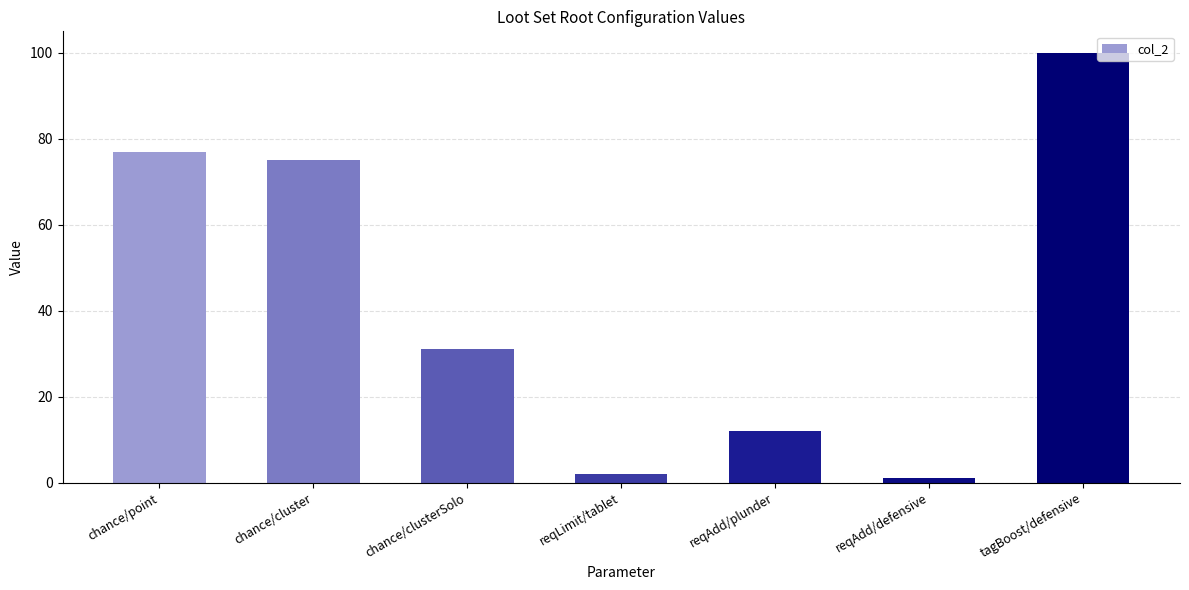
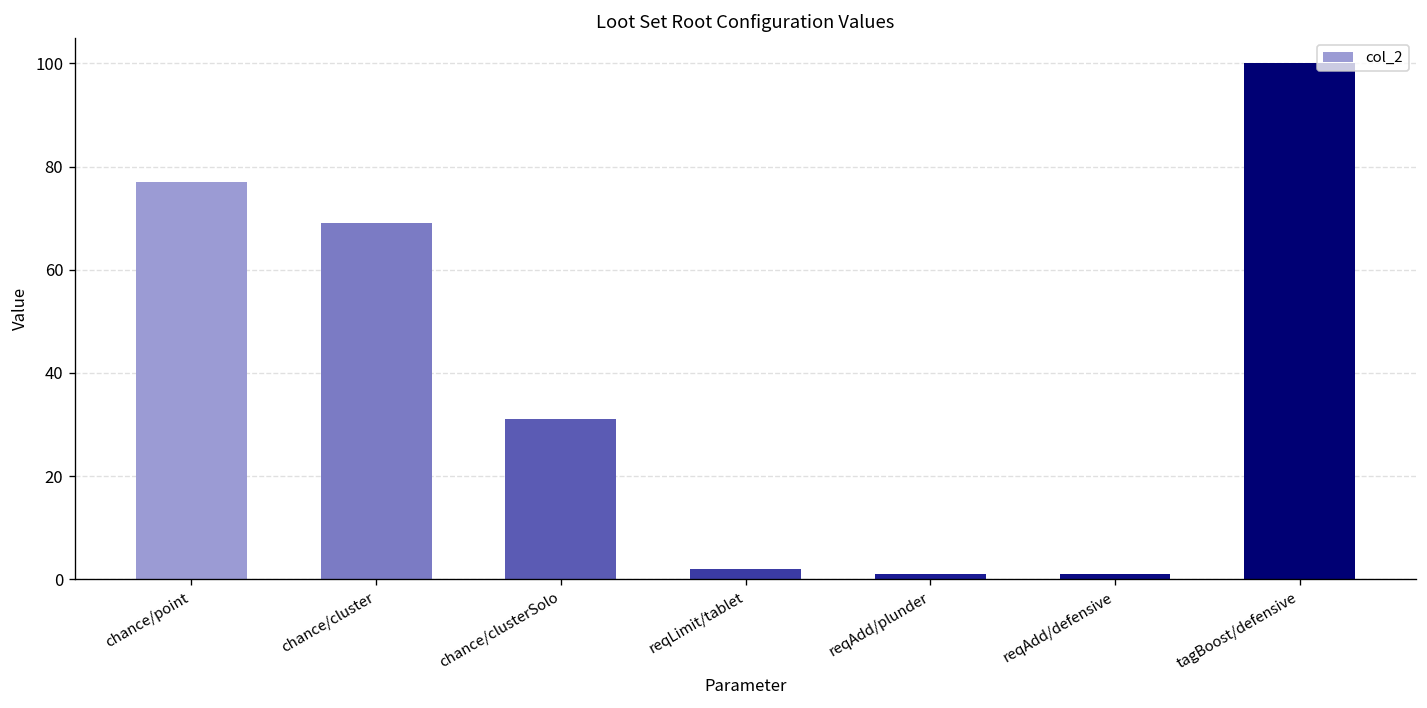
  {
    "chance/point": 77,
-   "chance/cluster": 75,
+   "chance/cluster": 69,
    "chance/clusterSolo": 31,
    "reqLimit/tablet": 2,
-   "reqAdd/plunder": 12,
+   "reqAdd/plunder": 1,
    "reqAdd/defensive": 1,
    "tagBoost/defensive": 100
  }
